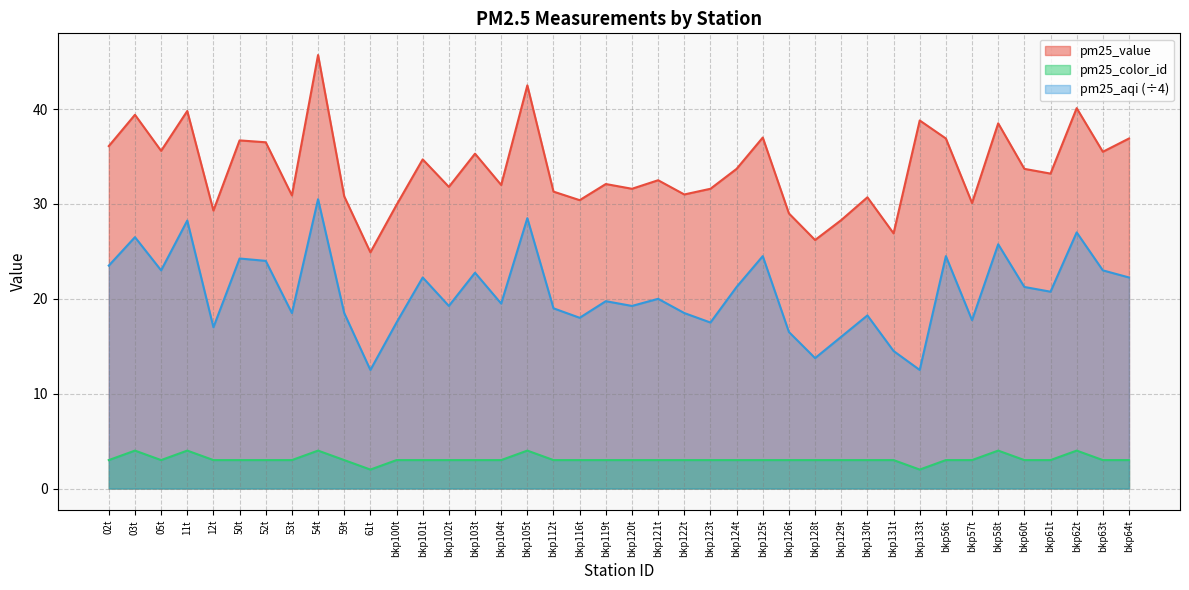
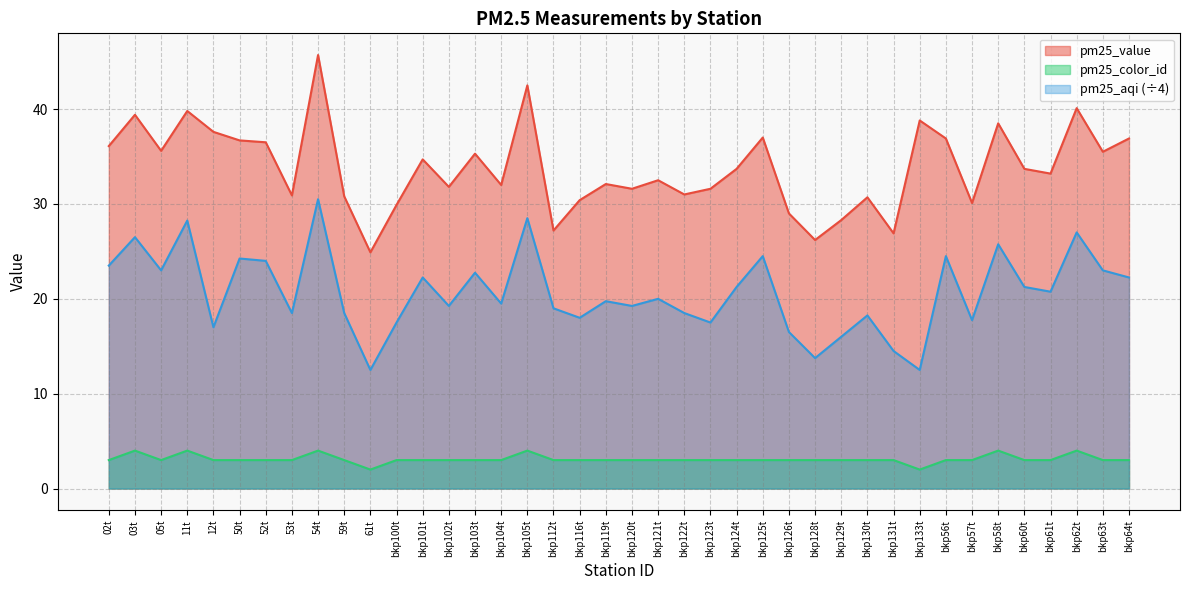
  {
    "pm25_value": {
      "02t": 36,
      "03t": 39,
      "05t": 36,
      "11t": 40,
-     "12t": 29,
+     "12t": 38,
      "50t": 37,
      "52t": 37,
      "53t": 31,
      "54t": 46,
      "59t": 31,
      "61t": 25,
      "bkp100t": 30,
      "bkp101t": 35,
      "bkp102t": 32,
      "bkp103t": 35,
      "bkp104t": 32,
      "bkp105t": 43,
-     "bkp112t": 31,
+     "bkp112t": 27,
      "bkp116t": 30,
      "bkp119t": 32,
      "bkp120t": 32,
      "bkp121t": 33,
      "bkp122t": 31,
      "bkp123t": 32,
      "bkp124t": 34,
      "bkp125t": 37,
      "bkp126t": 29,
      "bkp128t": 26,
      "bkp129t": 28,
      "bkp130t": 31,
      "bkp131t": 27,
      "bkp133t": 39,
      "bkp56t": 37,
      "bkp57t": 30,
      "bkp58t": 39,
      "bkp60t": 34,
      "bkp61t": 33,
      "bkp62t": 40,
      "bkp63t": 36,
      "bkp64t": 37
    },
    "pm25_color_id": {
      "02t": 3,
      "03t": 4,
      "05t": 3,
      "11t": 4,
      "12t": 3,
      "50t": 3,
      "52t": 3,
      "53t": 3,
      "54t": 4,
      "59t": 3,
      "61t": 2,
      "bkp100t": 3,
      "bkp101t": 3,
      "bkp102t": 3,
      "bkp103t": 3,
      "bkp104t": 3,
      "bkp105t": 4,
      "bkp112t": 3,
      "bkp116t": 3,
      "bkp119t": 3,
      "bkp120t": 3,
      "bkp121t": 3,
      "bkp122t": 3,
      "bkp123t": 3,
      "bkp124t": 3,
      "bkp125t": 3,
      "bkp126t": 3,
      "bkp128t": 3,
      "bkp129t": 3,
      "bkp130t": 3,
      "bkp131t": 3,
      "bkp133t": 2,
      "bkp56t": 3,
      "bkp57t": 3,
      "bkp58t": 4,
      "bkp60t": 3,
      "bkp61t": 3,
      "bkp62t": 4,
      "bkp63t": 3,
      "bkp64t": 3
    },
    "pm25_aqi (÷4)": {
      "02t": 24,
      "03t": 27,
      "05t": 23,
      "11t": 28,
      "12t": 17,
      "50t": 24,
      "52t": 24,
      "53t": 19,
      "54t": 31,
      "59t": 19,
      "61t": 13,
      "bkp100t": 18,
      "bkp101t": 22,
      "bkp102t": 19,
      "bkp103t": 23,
      "bkp104t": 20,
      "bkp105t": 29,
      "bkp112t": 19,
      "bkp116t": 18,
      "bkp119t": 20,
      "bkp120t": 19,
      "bkp121t": 20,
      "bkp122t": 19,
      "bkp123t": 18,
      "bkp124t": 21,
      "bkp125t": 25,
      "bkp126t": 17,
      "bkp128t": 14,
      "bkp129t": 16,
      "bkp130t": 18,
      "bkp131t": 15,
      "bkp133t": 13,
      "bkp56t": 25,
      "bkp57t": 18,
      "bkp58t": 26,
      "bkp60t": 21,
      "bkp61t": 21,
      "bkp62t": 27,
      "bkp63t": 23,
      "bkp64t": 22
    }
  }
